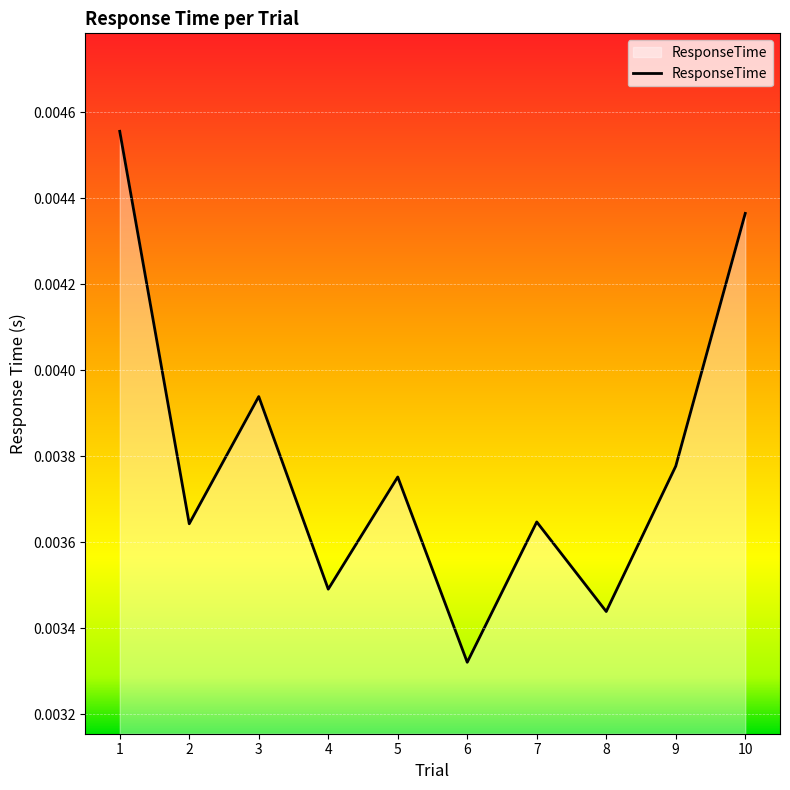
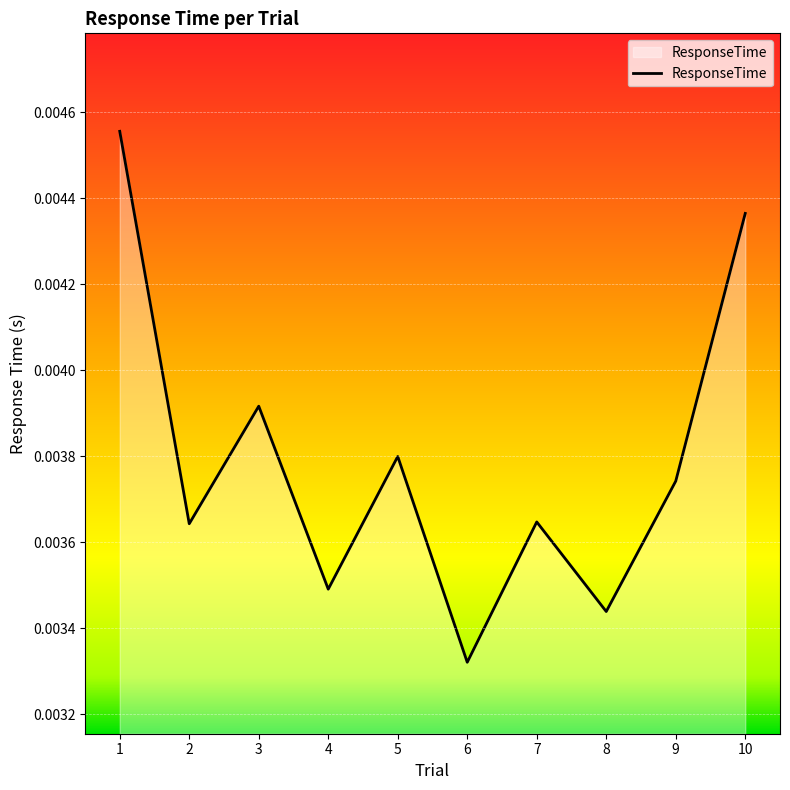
  {
    "1": 0.00456,
    "2": 0.00364,
-   "3": 0.00394,
+   "3": 0.00392,
    "4": 0.00349,
-   "5": 0.00375,
+   "5": 0.00380,
    "6": 0.00332,
    "7": 0.00365,
    "8": 0.00344,
-   "9": 0.00378,
+   "9": 0.00374,
    "10": 0.00436
  }
